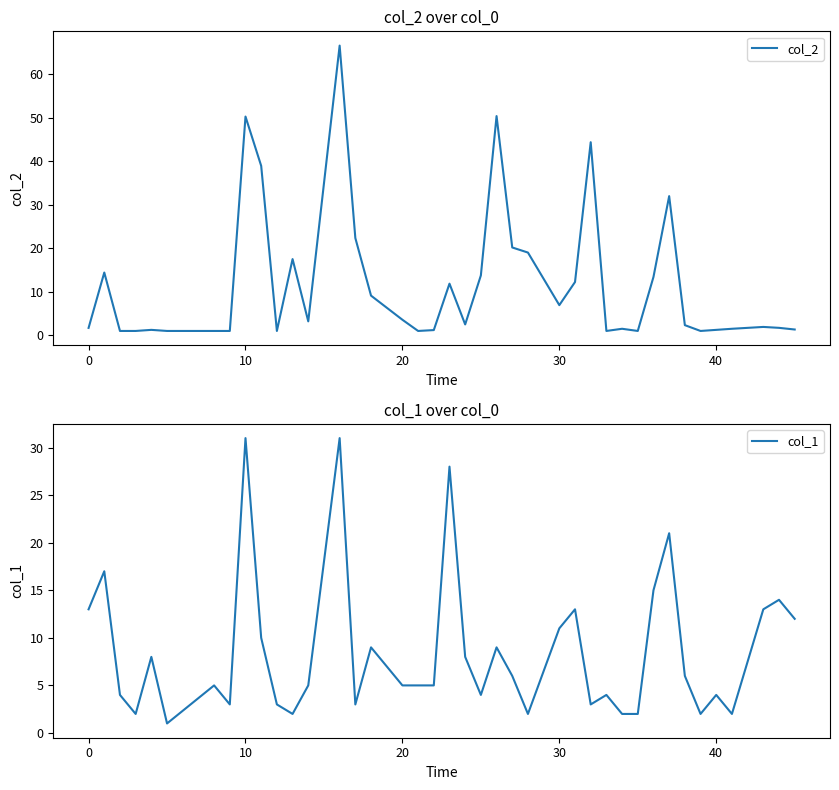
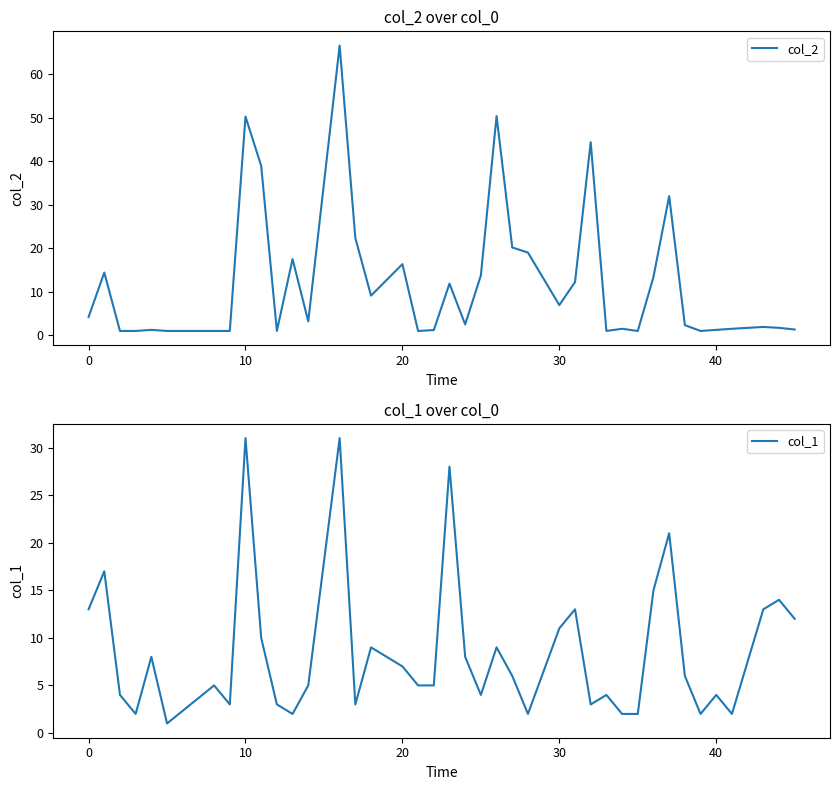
  {
    "col_2 over col_0": {
-     "0": 2,
+     "0": 4,
      "10": 50,
-     "20": 4,
+     "20": 16,
      "30": 7,
      "40": 1
    },
    "col_1 over col_0": {
      "0": 13,
      "10": 31,
-     "20": 5,
+     "20": 7,
      "30": 11,
      "40": 4
    }
  }
